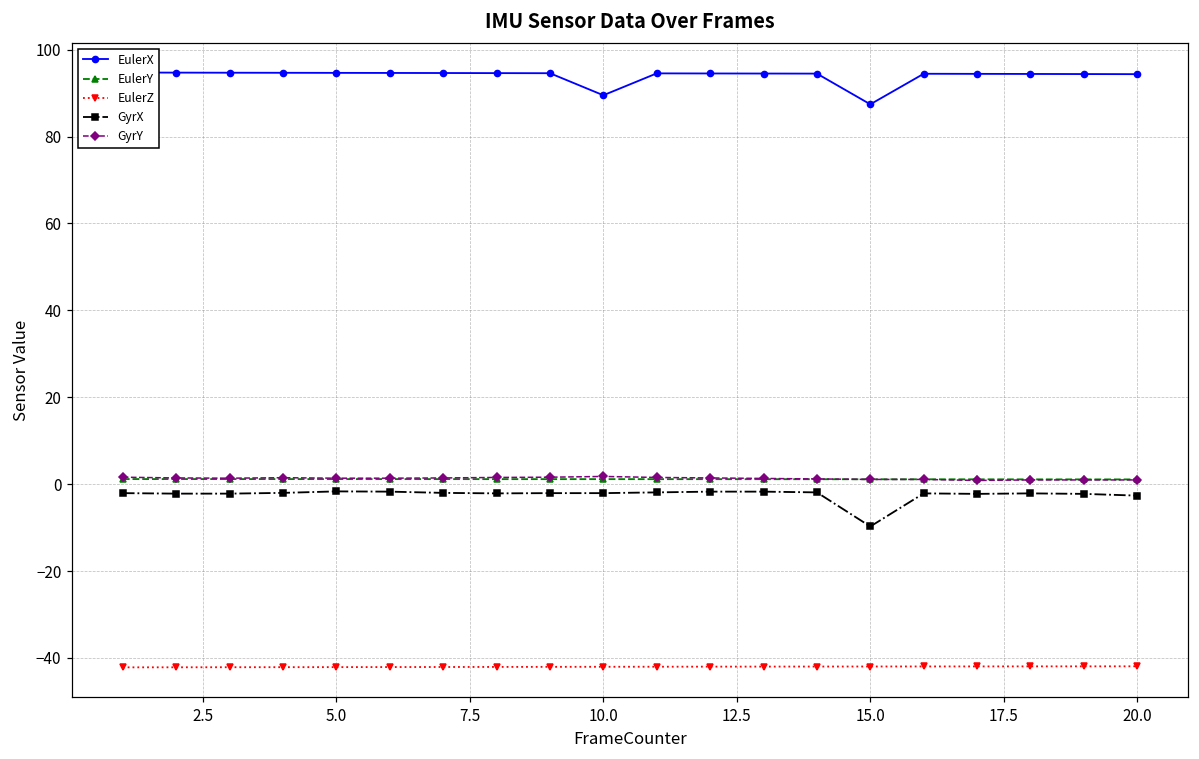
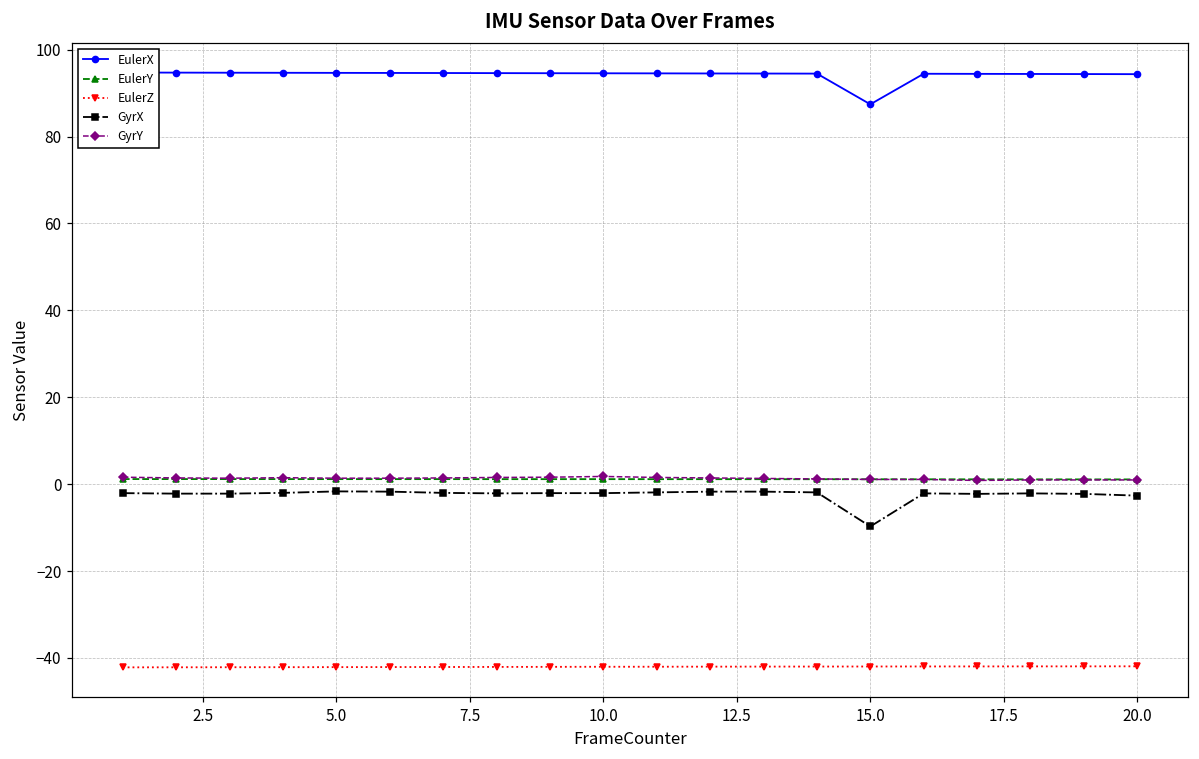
  {
    "EulerX": {
      "5.0": 95,
-     "10.0": 90,
+     "10.0": 95,
      "15.0": 87,
      "20.0": 94
    },
    "EulerZ": {
      "5.0": -42,
      "10.0": -42,
      "15.0": -42,
      "20.0": -42
    },
    "GyrX": {
      "5.0": -2,
      "10.0": -2,
      "15.0": -10,
      "20.0": -3
    }
  }
